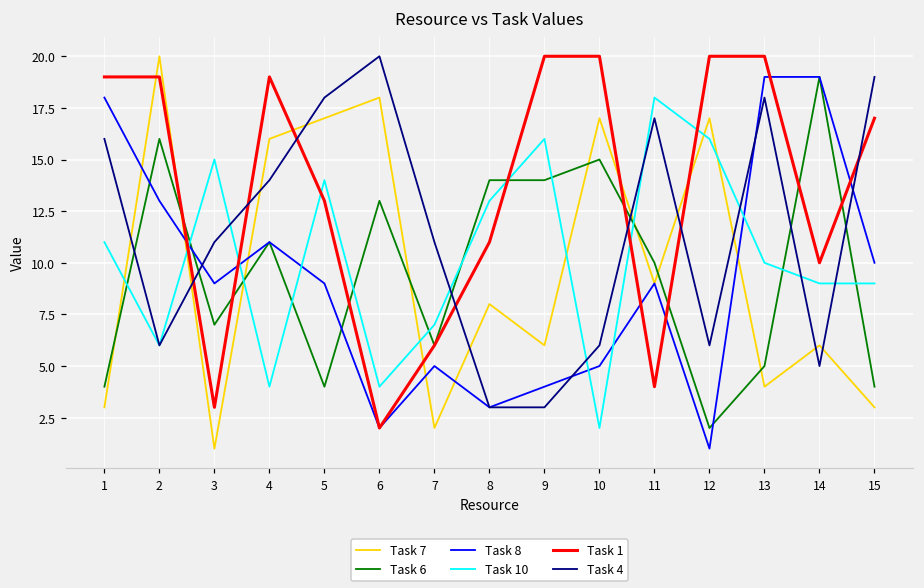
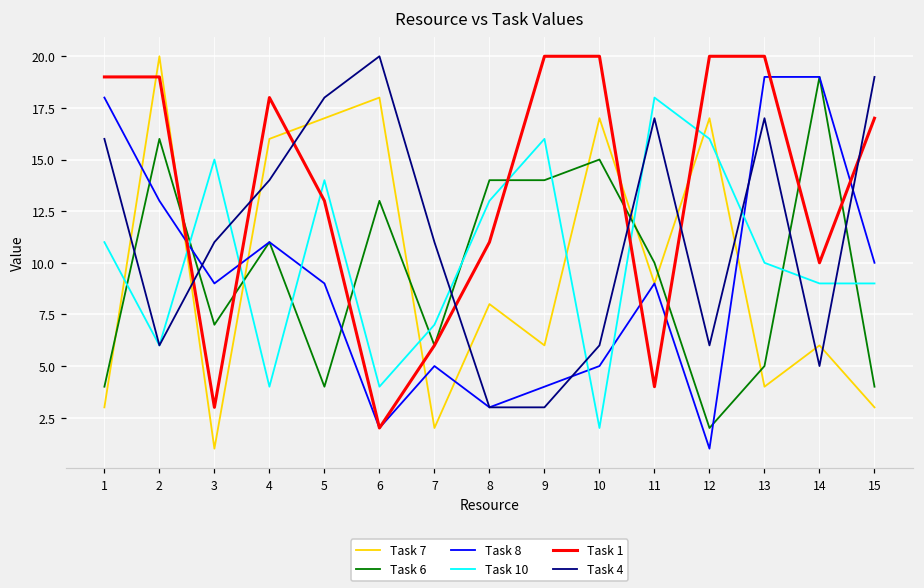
  {
    "Task 7": {
      "1": 3,
      "2": 20,
      "3": 1,
      "4": 16,
      "5": 17,
      "6": 18,
      "7": 2,
      "8": 8,
      "9": 6,
      "10": 17,
      "12": 17,
      "13": 4,
      "14": 6,
      "15": 3
    },
    "Task 6": {
      "1": 4,
      "2": 16,
      "3": 7,
      "5": 4,
      "6": 13,
      "8": 14,
      "9": 14,
      "10": 15,
      "11": 10,
      "12": 2,
      "13": 5,
      "15": 4
    },
    "Task 8": {
      "1": 18,
      "2": 13,
      "3": 9,
      "5": 9,
      "7": 5,
      "9": 4,
      "10": 5,
      "12": 1,
      "13": 19,
      "15": 10
    },
    "Task 10": {
      "1": 11,
      "3": 15,
      "4": 4,
      "5": 14,
      "6": 4,
      "7": 7,
      "8": 13,
      "9": 16,
      "10": 2,
      "11": 18,
      "12": 16,
      "13": 10,
      "14": 9,
      "15": 9
    },
    "Task 1": {
      "1": 19,
      "2": 19,
      "3": 3,
-     "4": 19,
+     "4": 18,
      "5": 13,
      "8": 11,
      "9": 20,
      "10": 20,
      "11": 4,
      "12": 20,
      "13": 20,
      "14": 10,
      "15": 17
    },
    "Task 4": {
      "1": 16,
      "3": 11,
      "4": 14,
      "5": 18,
      "6": 20,
      "7": 11,
      "9": 3,
      "10": 6,
      "11": 17,
      "12": 6,
-     "13": 18,
+     "13": 17,
      "14": 5,
      "15": 19
    }
  }
